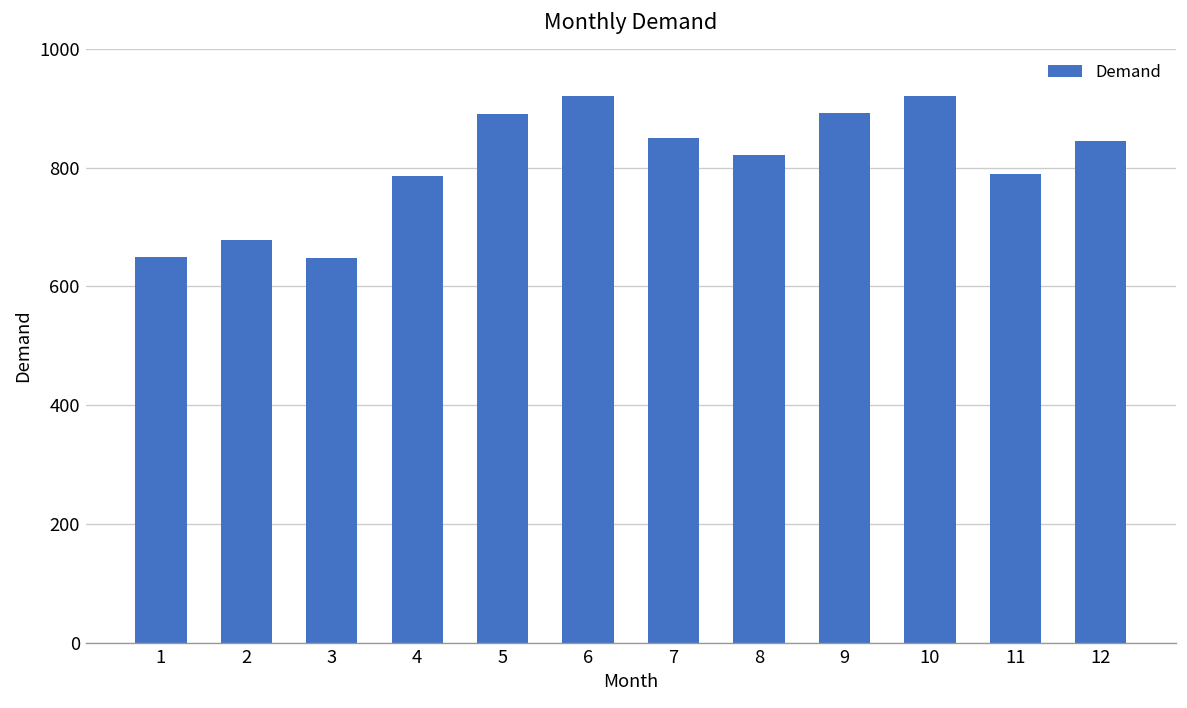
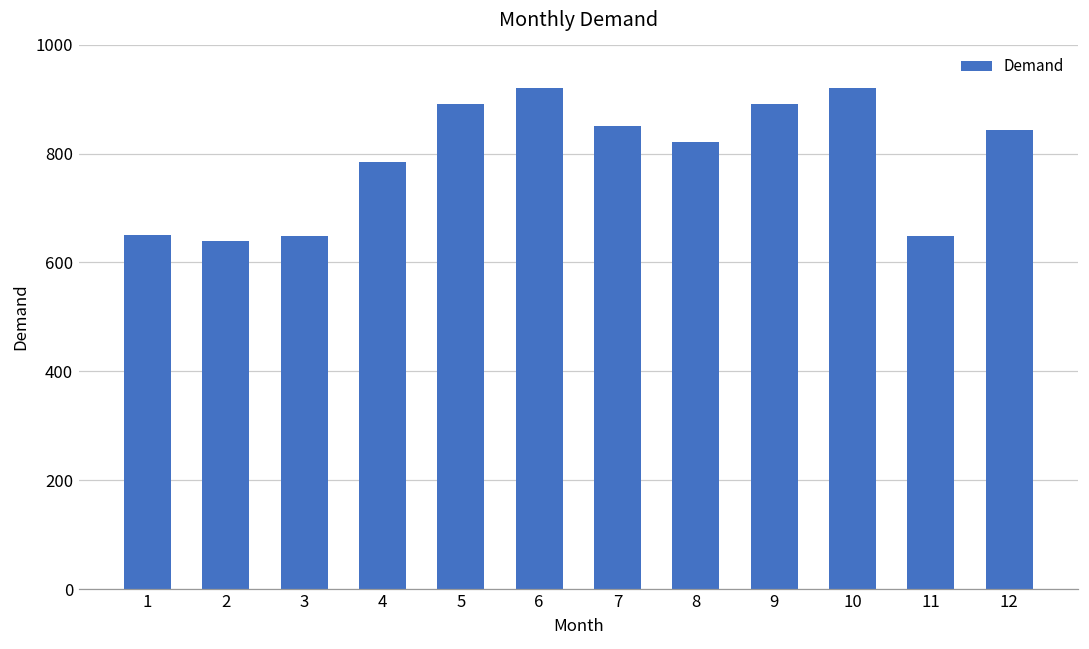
  {
    "1": 650,
-   "2": 680,
+   "2": 640,
    "3": 650,
    "4": 790,
    "5": 890,
    "6": 920,
    "7": 850,
    "8": 820,
    "9": 890,
    "10": 920,
-   "11": 790,
+   "11": 650,
    "12": 840
  }
